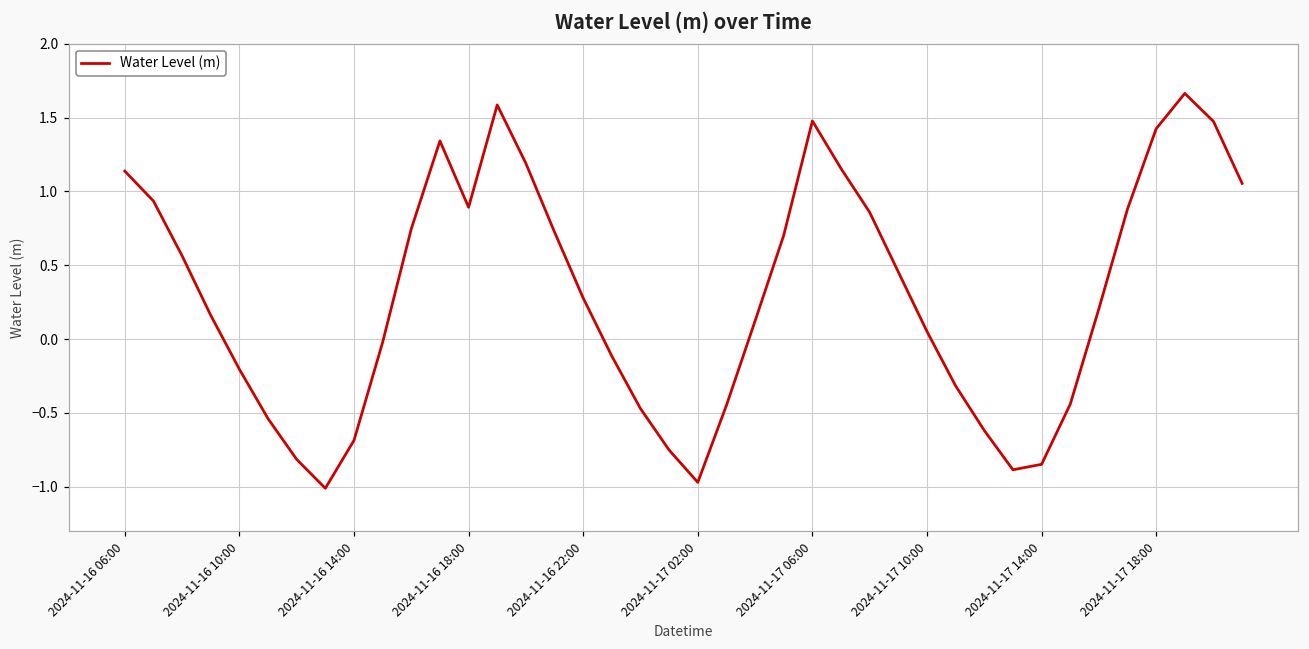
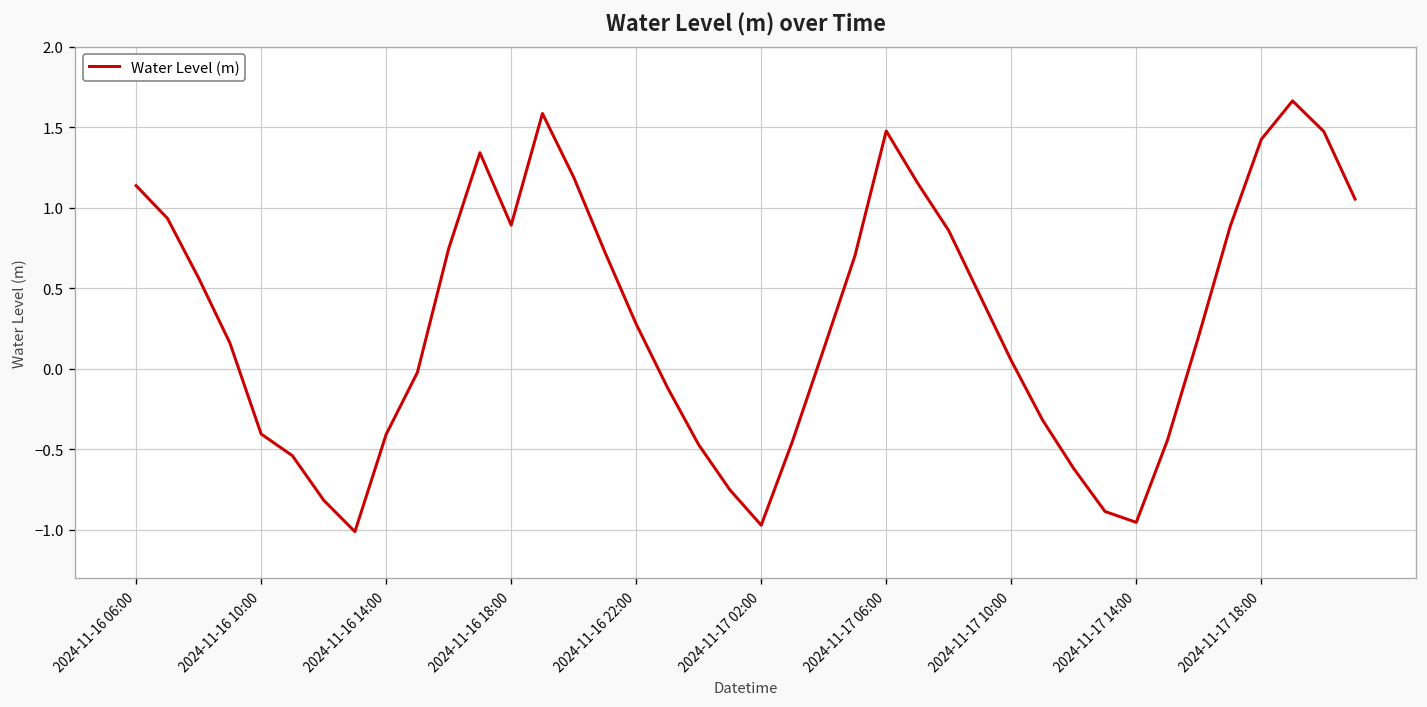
  {
    "2024-11-16 06:00": 1.14,
-   "2024-11-16 10:00": -0.20,
-   "2024-11-16 14:00": -0.69,
+   "2024-11-16 10:00": -0.40,
+   "2024-11-16 14:00": -0.41,
    "2024-11-16 18:00": 0.89,
    "2024-11-16 22:00": 0.28,
    "2024-11-17 02:00": -0.97,
    "2024-11-17 06:00": 1.48,
    "2024-11-17 10:00": 0.05,
-   "2024-11-17 14:00": -0.85,
+   "2024-11-17 14:00": -0.95,
    "2024-11-17 18:00": 1.42
  }
